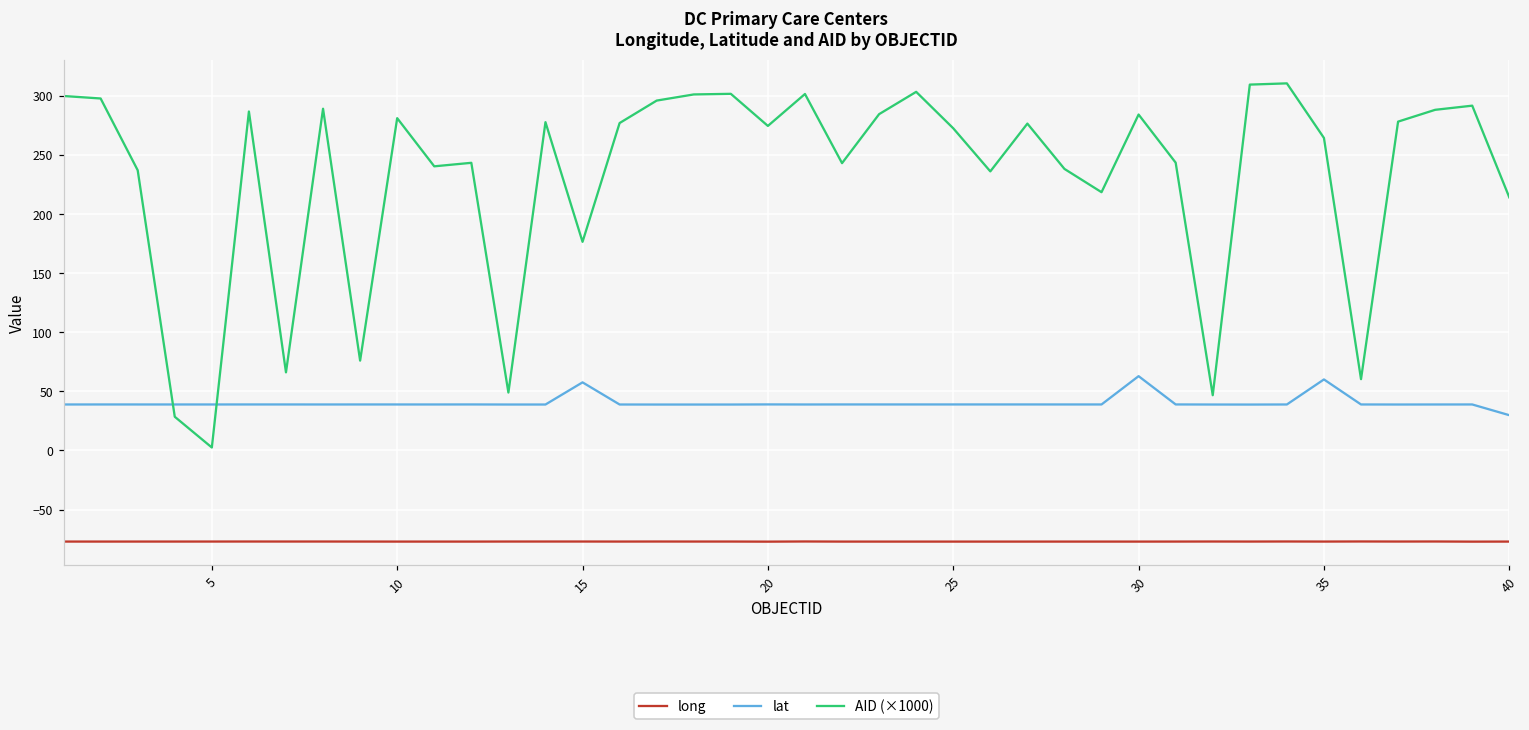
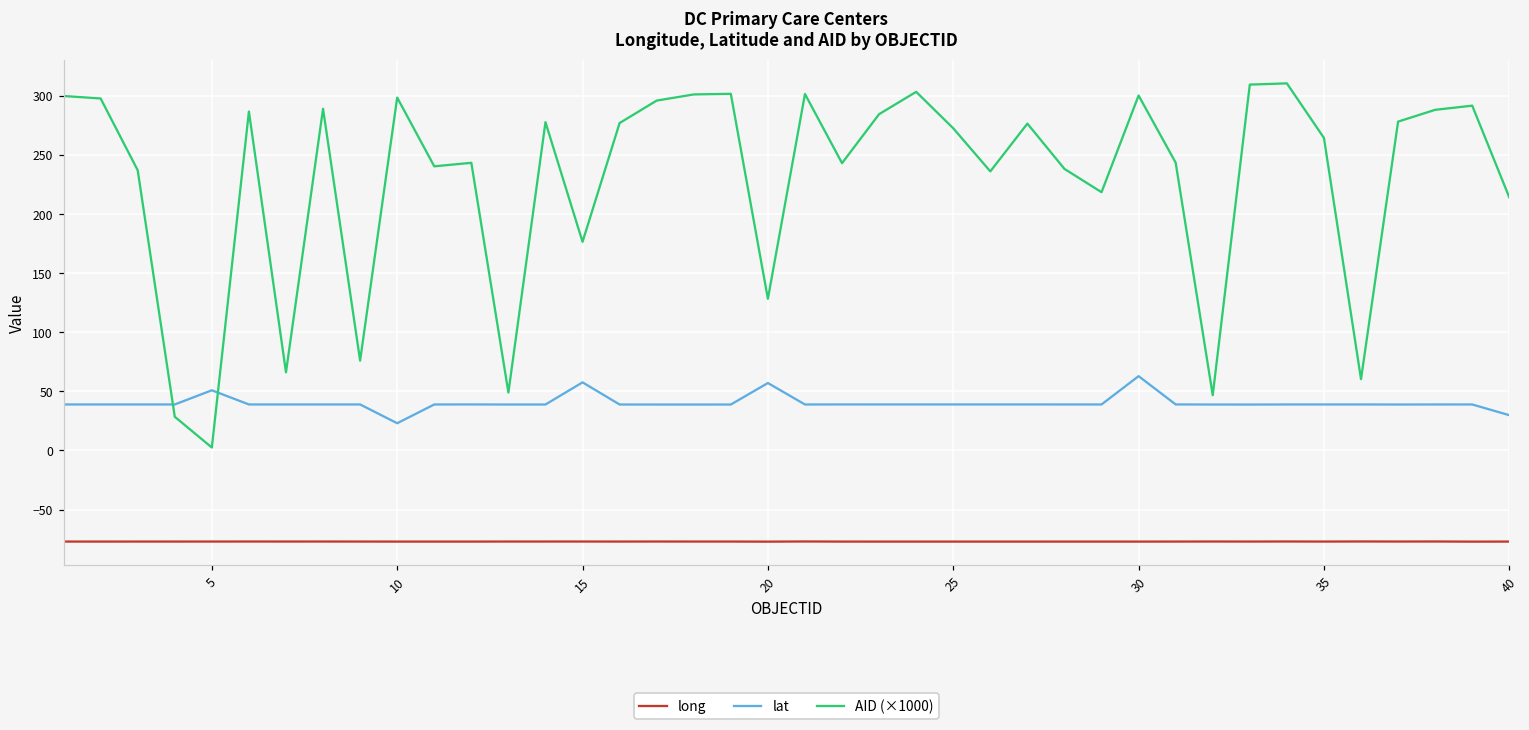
  {
    "long": {
      "5": -77,
      "10": -77,
      "15": -77,
      "20": -77,
      "25": -77,
      "30": -77,
      "35": -77,
      "40": -77
    },
    "lat": {
-     "5": 39,
-     "10": 39,
+     "5": 51,
+     "10": 23,
      "15": 58,
-     "20": 39,
+     "20": 57,
      "25": 39,
      "30": 63,
-     "35": 60,
+     "35": 39,
      "40": 30
    },
    "AID (×1000)": {
      "5": 3,
-     "10": 281,
+     "10": 298,
      "15": 176,
-     "20": 274,
+     "20": 128,
      "25": 272,
-     "30": 284,
+     "30": 300,
      "35": 264,
      "40": 214
    }
  }
